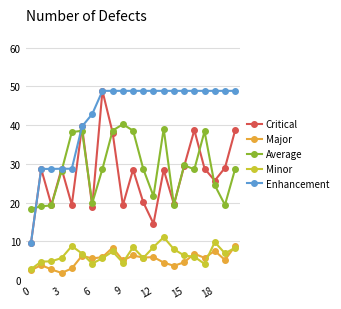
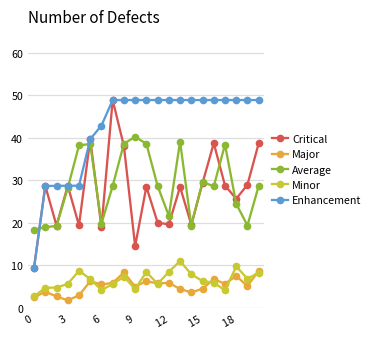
  {
    "Critical": {
      "6": 19,
-     "9": 19,
-     "12": 15,
+     "9": 15,
+     "12": 20,
      "18": 26
    },
    "Average": {
      "0": 18,
      "6": 20,
      "9": 40,
      "12": 22,
      "18": 24
    },
    "Enhancement": {
      "6": 43,
      "9": 49,
      "12": 49,
      "15": 49,
      "18": 49
    }
  }
